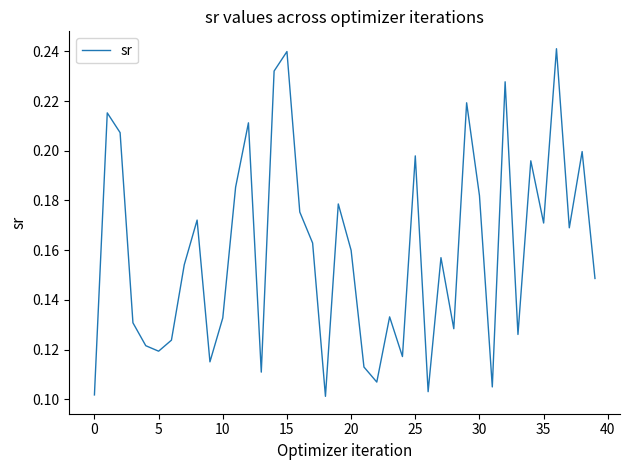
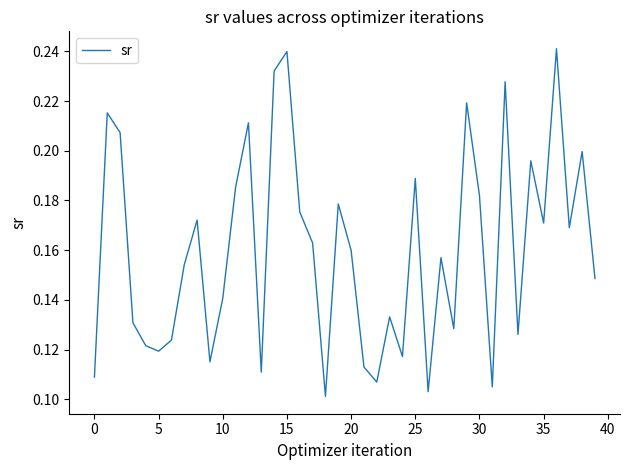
  {
-   "0": 0.102,
+   "0": 0.109,
    "5": 0.119,
-   "10": 0.133,
+   "10": 0.141,
    "15": 0.240,
    "20": 0.160,
-   "25": 0.198,
+   "25": 0.189,
    "30": 0.182,
    "35": 0.171
  }
